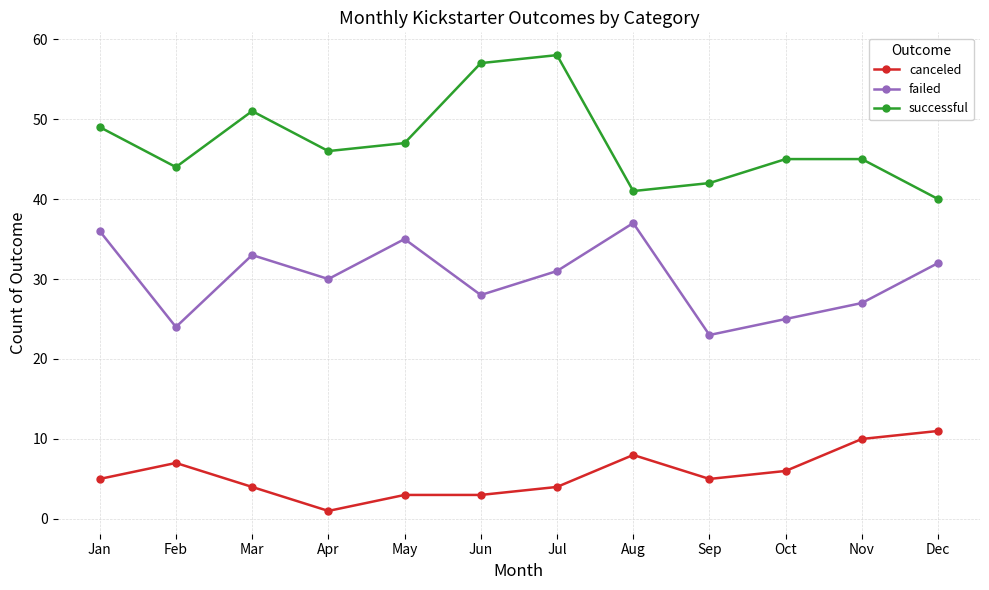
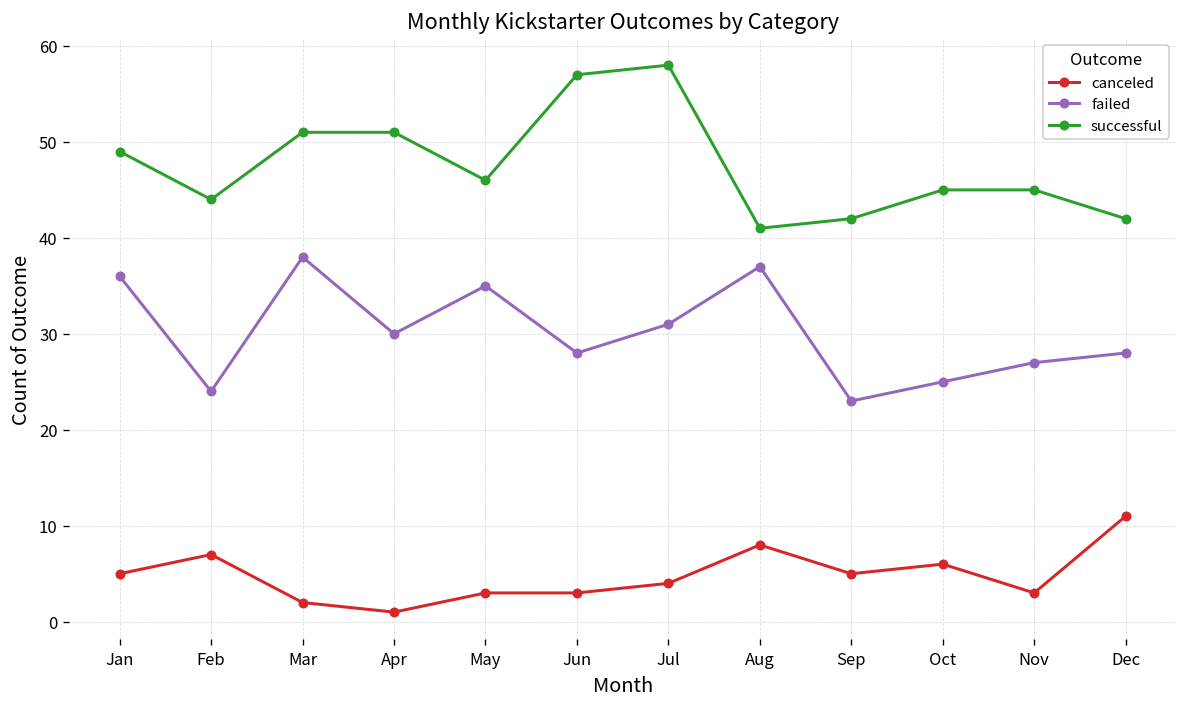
  {
    "canceled": {
      "Jan": 5,
      "Feb": 7,
-     "Mar": 4,
+     "Mar": 2,
      "Apr": 1,
      "May": 3,
      "Jun": 3,
      "Jul": 4,
      "Aug": 8,
      "Sep": 5,
      "Oct": 6,
-     "Nov": 10,
+     "Nov": 3,
      "Dec": 11
    },
    "failed": {
      "Jan": 36,
      "Feb": 24,
-     "Mar": 33,
+     "Mar": 38,
      "Apr": 30,
      "May": 35,
      "Jun": 28,
      "Jul": 31,
      "Aug": 37,
      "Sep": 23,
      "Oct": 25,
      "Nov": 27,
-     "Dec": 32
+     "Dec": 28
    },
    "successful": {
      "Jan": 49,
      "Feb": 44,
      "Mar": 51,
-     "Apr": 46,
-     "May": 47,
+     "Apr": 51,
+     "May": 46,
      "Jun": 57,
      "Jul": 58,
      "Aug": 41,
      "Sep": 42,
      "Oct": 45,
      "Nov": 45,
-     "Dec": 40
+     "Dec": 42
    }
  }
